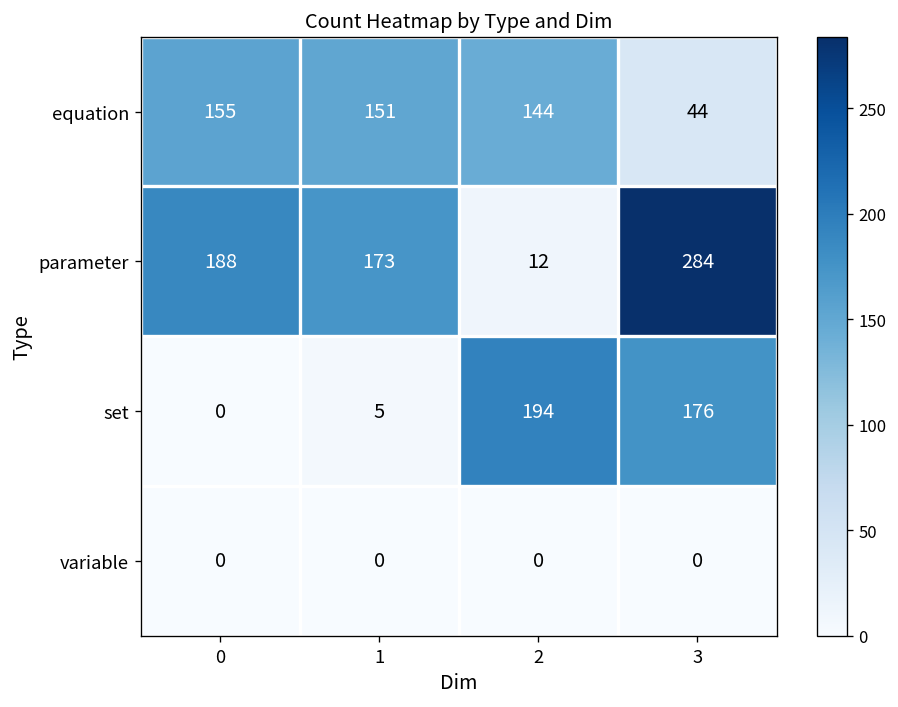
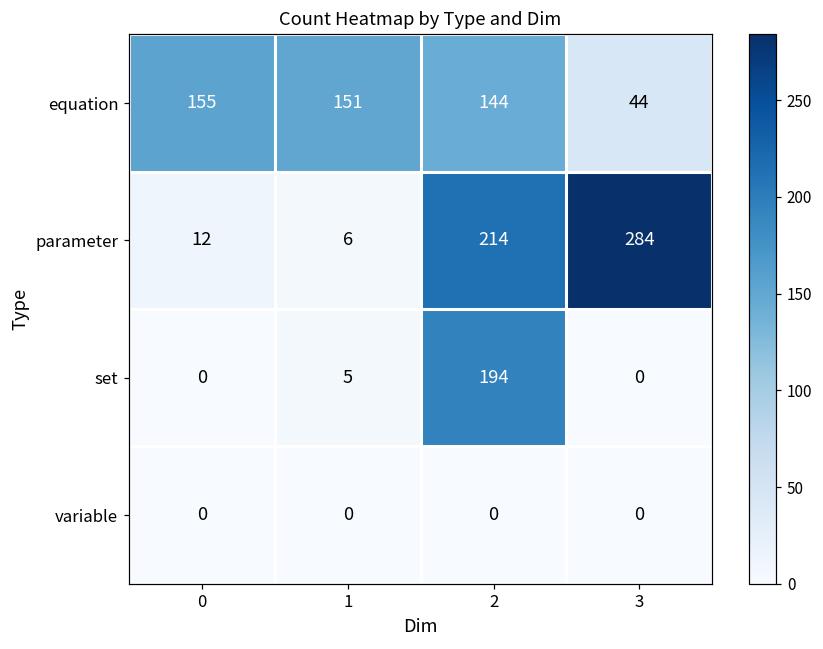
  {
    "equation": {
      "0": 155,
      "1": 151,
      "2": 144,
      "3": 44
    },
    "parameter": {
-     "0": 188,
-     "1": 173,
-     "2": 12,
+     "0": 12,
+     "1": 6,
+     "2": 214,
      "3": 284
    },
    "set": {
      "0": 0,
      "1": 5,
      "2": 194,
-     "3": 176
+     "3": 0
    },
    "variable": {
      "0": 0,
      "1": 0,
      "2": 0,
      "3": 0
    }
  }
